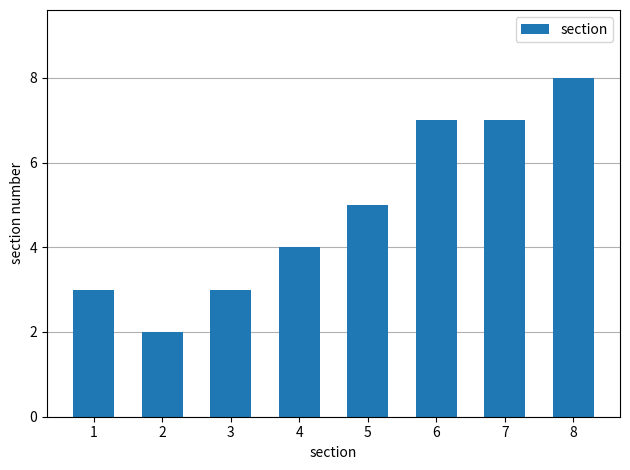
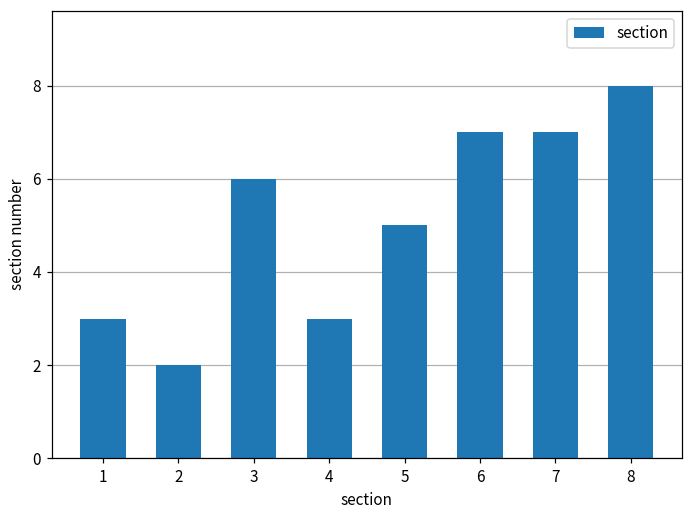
  {
    "1": 3,
    "2": 2,
-   "3": 3,
-   "4": 4,
+   "3": 6,
+   "4": 3,
    "5": 5,
    "6": 7,
    "7": 7,
    "8": 8
  }
